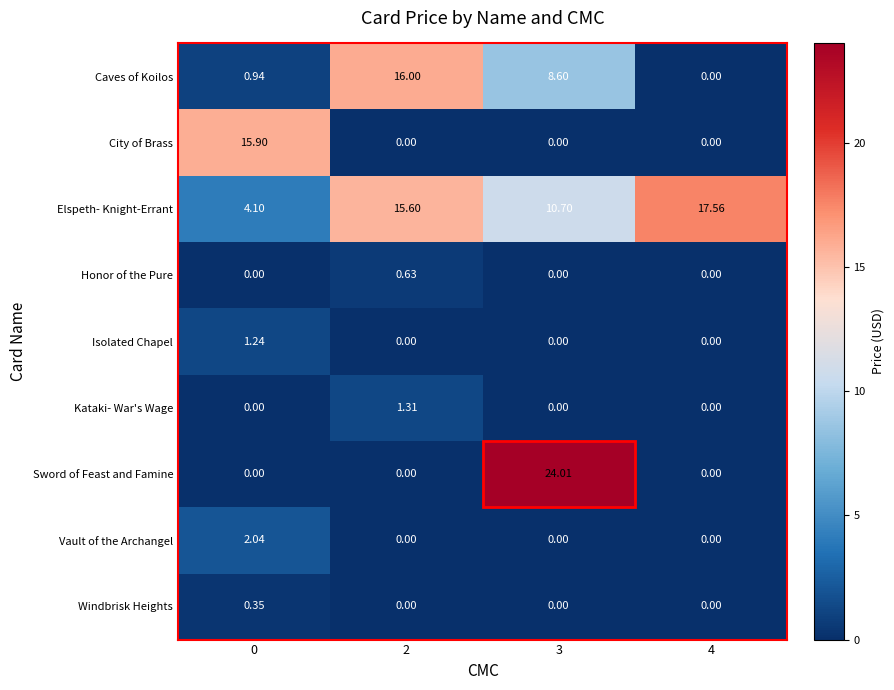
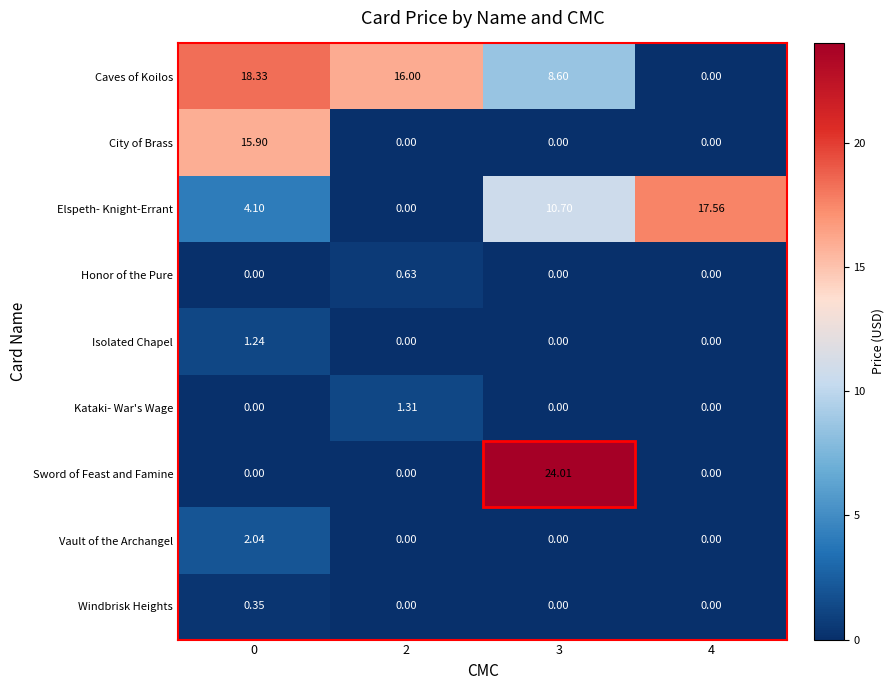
  {
    "Caves of Koilos": {
-     "0": 0.94,
+     "0": 18.33,
      "2": 16.00,
      "3": 8.60,
      "4": 0.00
    },
    "City of Brass": {
      "0": 15.90,
      "2": 0.00,
      "3": 0.00,
      "4": 0.00
    },
    "Elspeth- Knight-Errant": {
      "0": 4.10,
-     "2": 15.60,
+     "2": 0.00,
      "3": 10.70,
      "4": 17.56
    },
    "Honor of the Pure": {
      "0": 0.00,
      "2": 0.63,
      "3": 0.00,
      "4": 0.00
    },
    "Isolated Chapel": {
      "0": 1.24,
      "2": 0.00,
      "3": 0.00,
      "4": 0.00
    },
    "Kataki- War's Wage": {
      "0": 0.00,
      "2": 1.31,
      "3": 0.00,
      "4": 0.00
    },
    "Sword of Feast and Famine": {
      "0": 0.00,
      "2": 0.00,
      "3": 24.01,
      "4": 0.00
    },
    "Vault of the Archangel": {
      "0": 2.04,
      "2": 0.00,
      "3": 0.00,
      "4": 0.00
    },
    "Windbrisk Heights": {
      "0": 0.35,
      "2": 0.00,
      "3": 0.00,
      "4": 0.00
    }
  }
